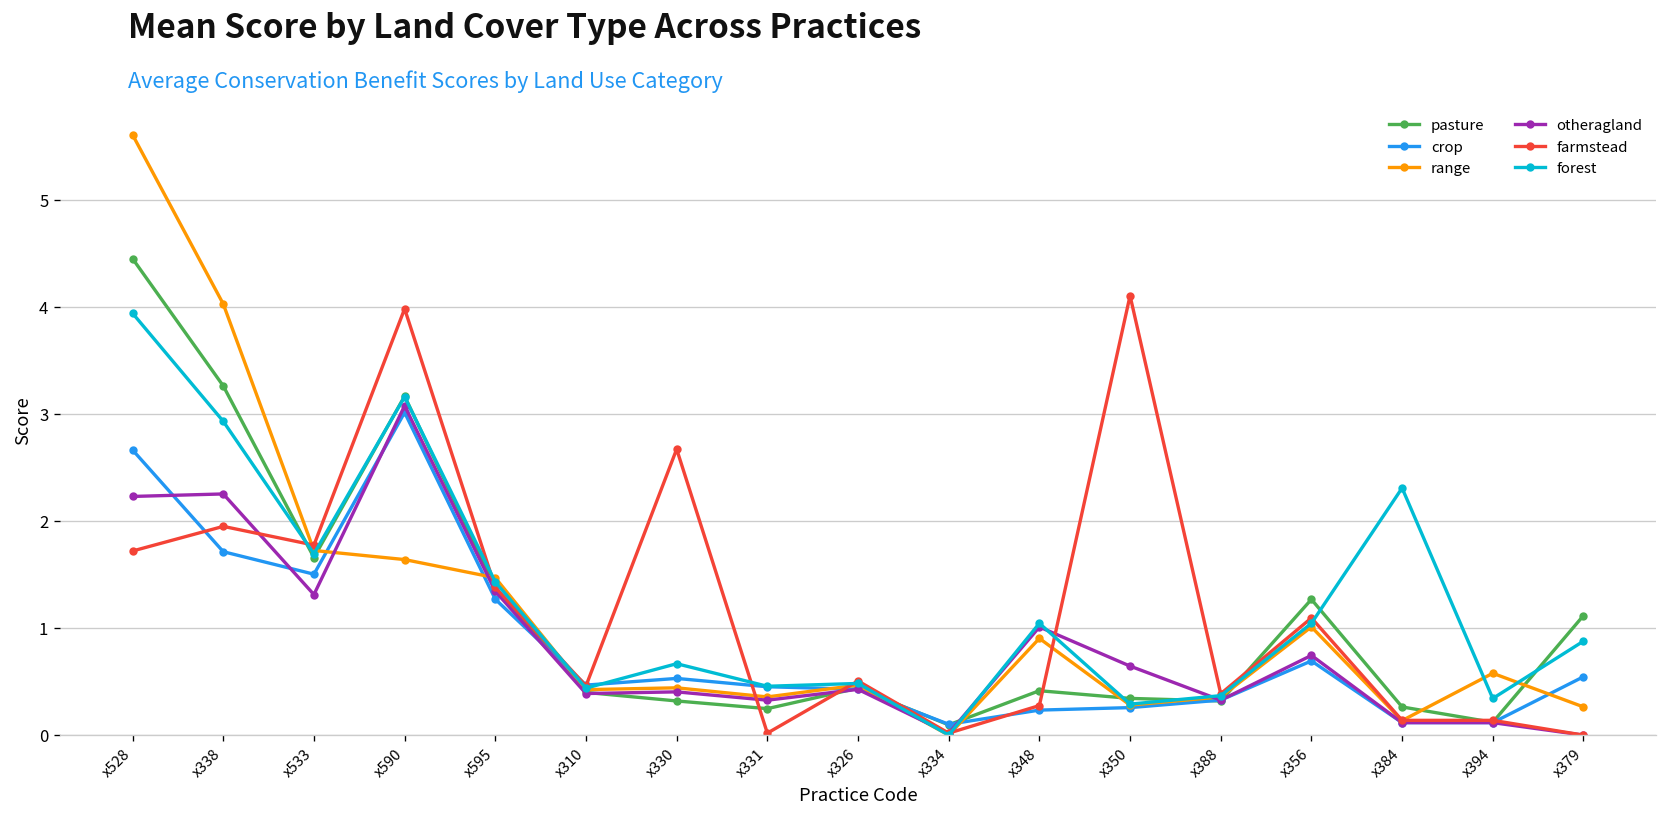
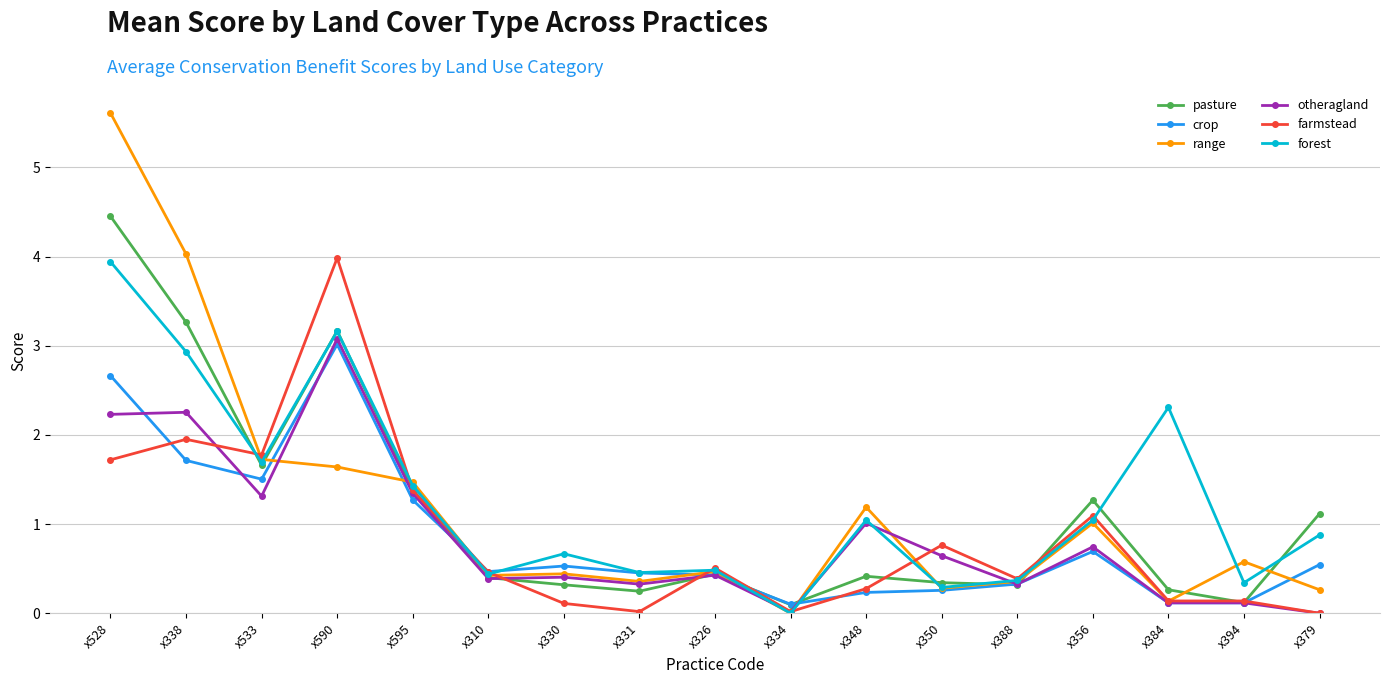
  {
    "pasture": {
      "x528": 4.5,
      "x338": 3.3,
      "x533": 1.7,
      "x330": 0.3,
      "x331": 0.2,
      "x348": 0.4,
      "x350": 0.3,
      "x356": 1.3,
      "x384": 0.3,
      "x379": 1.1
    },
    "range": {
      "x528": 5.6,
      "x338": 4.0,
      "x533": 1.7,
      "x590": 1.6,
      "x595": 1.5,
      "x330": 0.4,
      "x331": 0.4,
-     "x348": 0.9,
+     "x348": 1.2,
      "x356": 1.0,
      "x394": 0.6,
      "x379": 0.3
    },
    "otheragland": {
      "x528": 2.2,
      "x338": 2.3,
      "x533": 1.3,
      "x590": 3.1,
      "x595": 1.3,
      "x330": 0.4,
      "x331": 0.3,
      "x348": 1.0,
      "x350": 0.6,
      "x356": 0.7
    },
    "farmstead": {
      "x528": 1.7,
      "x338": 2.0,
      "x533": 1.8,
      "x590": 4.0,
-     "x330": 2.7,
+     "x330": 0.1,
      "x331": 0.0,
      "x348": 0.3,
-     "x350": 4.1,
+     "x350": 0.8,
      "x356": 1.1
    }
  }
